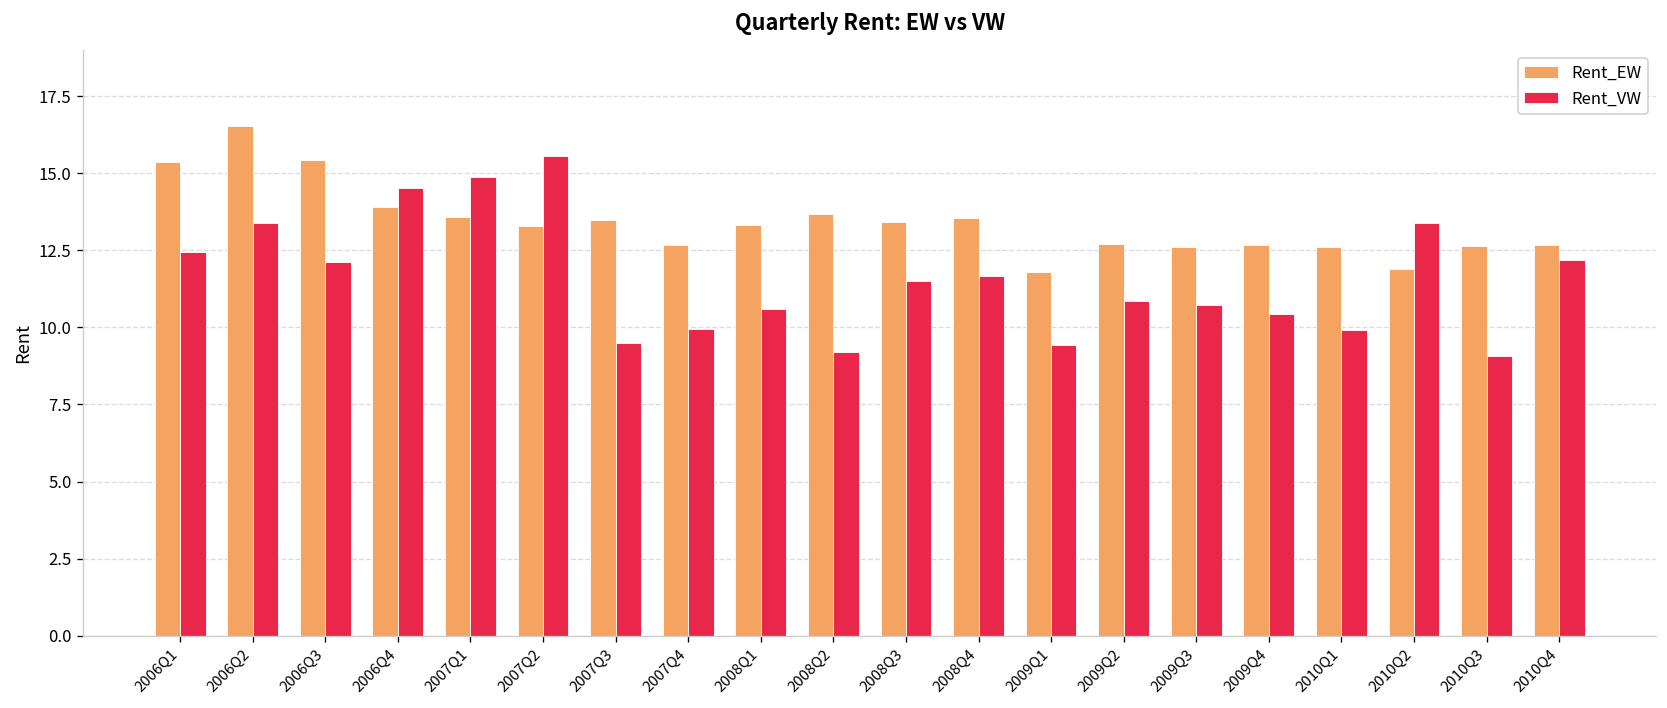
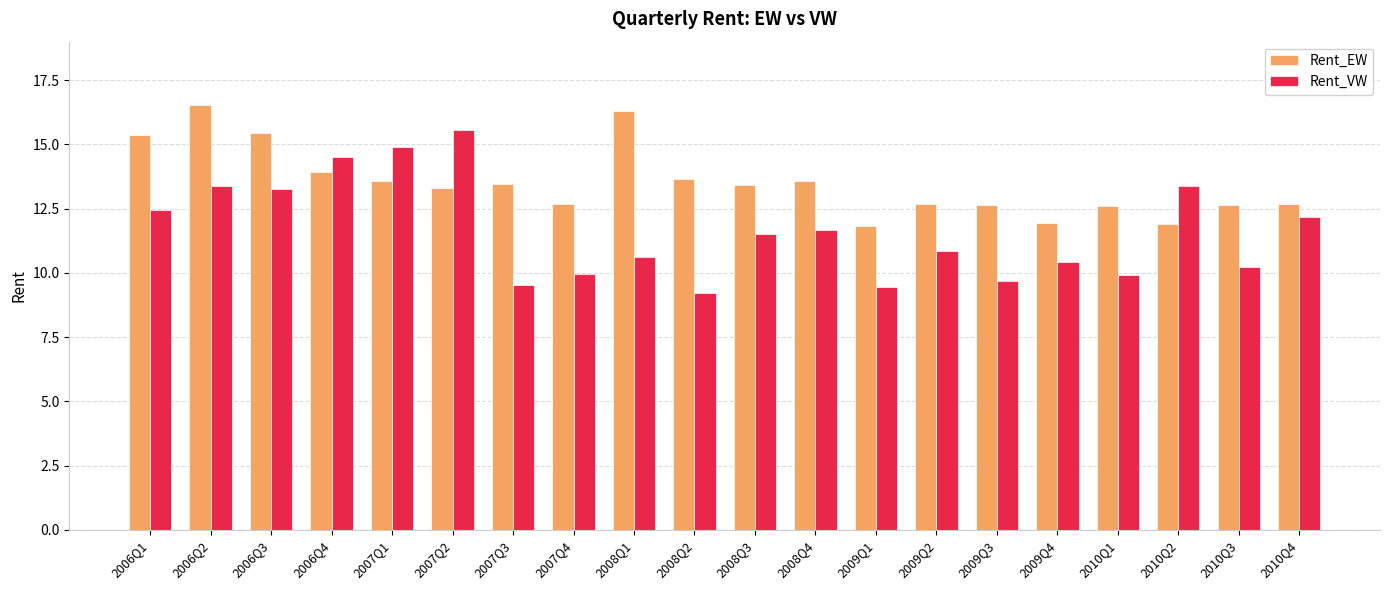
  {
    "Rent_EW": {
      "2006Q1": 15.4,
      "2006Q2": 16.5,
      "2006Q3": 15.4,
      "2006Q4": 13.9,
      "2007Q1": 13.6,
      "2007Q2": 13.3,
      "2007Q3": 13.5,
      "2007Q4": 12.7,
-     "2008Q1": 13.3,
+     "2008Q1": 16.3,
      "2008Q2": 13.7,
      "2008Q3": 13.4,
      "2008Q4": 13.6,
      "2009Q1": 11.8,
      "2009Q2": 12.7,
      "2009Q3": 12.6,
-     "2009Q4": 12.7,
+     "2009Q4": 11.9,
      "2010Q1": 12.6,
      "2010Q2": 11.9,
      "2010Q3": 12.6,
      "2010Q4": 12.7
    },
    "Rent_VW": {
      "2006Q1": 12.4,
      "2006Q2": 13.4,
-     "2006Q3": 12.1,
+     "2006Q3": 13.3,
      "2006Q4": 14.5,
      "2007Q1": 14.9,
      "2007Q2": 15.5,
      "2007Q3": 9.5,
      "2007Q4": 10.0,
      "2008Q1": 10.6,
      "2008Q2": 9.2,
      "2008Q3": 11.5,
      "2008Q4": 11.7,
      "2009Q1": 9.4,
      "2009Q2": 10.9,
-     "2009Q3": 10.7,
+     "2009Q3": 9.7,
      "2009Q4": 10.4,
      "2010Q1": 9.9,
      "2010Q2": 13.4,
-     "2010Q3": 9.1,
+     "2010Q3": 10.2,
      "2010Q4": 12.2
    }
  }
